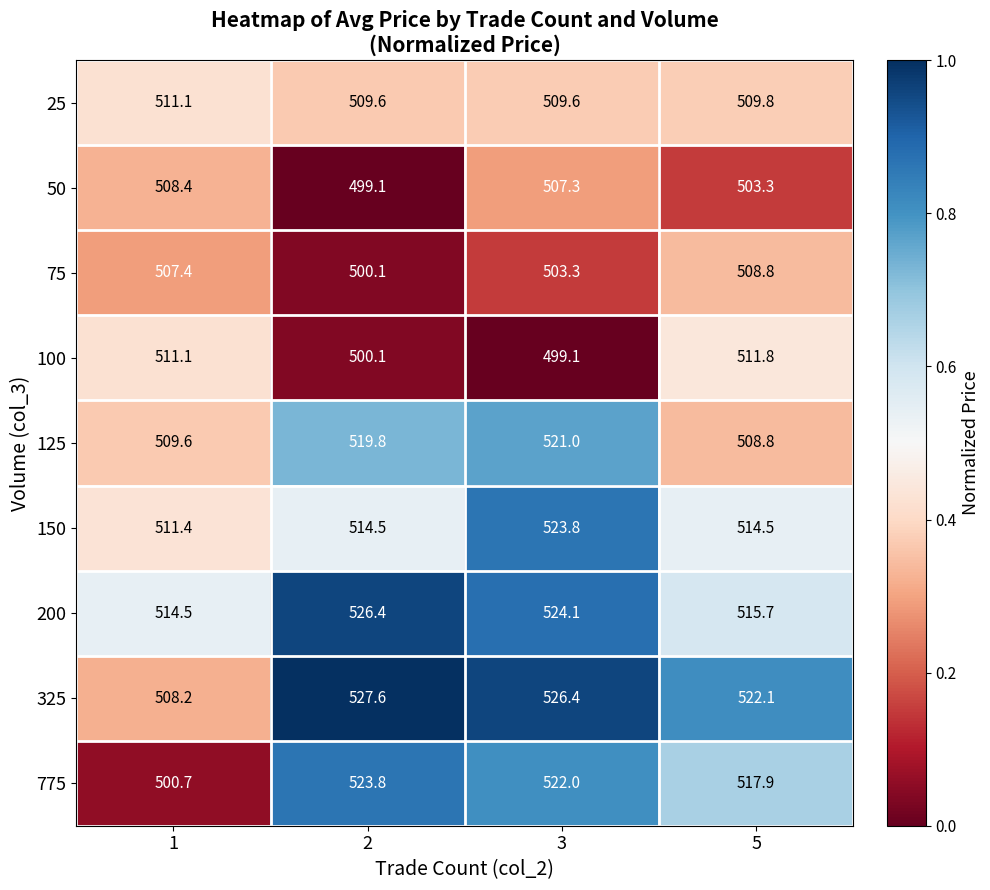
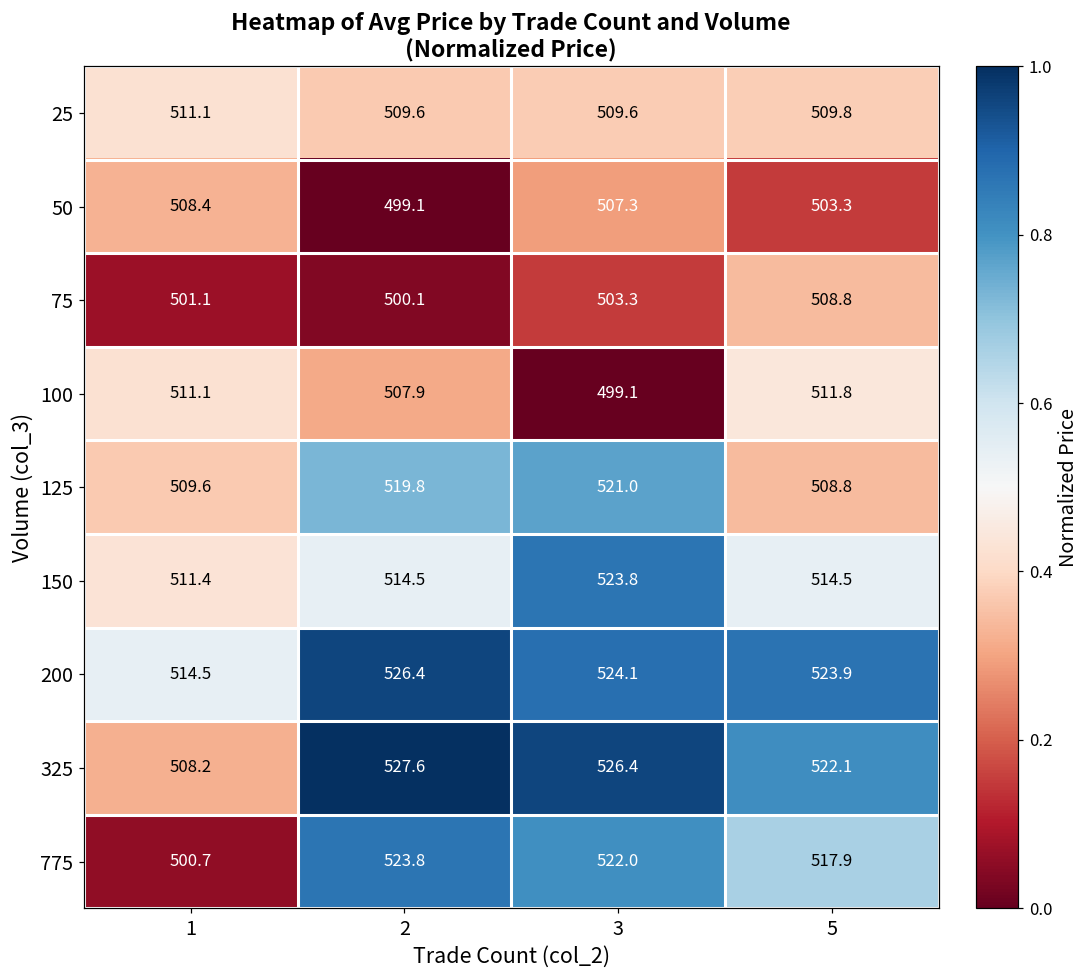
  {
    "25": {
      "1": 511.1,
      "2": 509.6,
      "3": 509.6,
      "5": 509.8
    },
    "50": {
      "1": 508.4,
      "2": 499.1,
      "3": 507.3,
      "5": 503.3
    },
    "75": {
-     "1": 507.4,
+     "1": 501.1,
      "2": 500.1,
      "3": 503.3,
      "5": 508.8
    },
    "100": {
      "1": 511.1,
-     "2": 500.1,
+     "2": 507.9,
      "3": 499.1,
      "5": 511.8
    },
    "125": {
      "1": 509.6,
      "2": 519.8,
      "3": 521.0,
      "5": 508.8
    },
    "150": {
      "1": 511.4,
      "2": 514.5,
      "3": 523.8,
      "5": 514.5
    },
    "200": {
      "1": 514.5,
      "2": 526.4,
      "3": 524.1,
-     "5": 515.7
+     "5": 523.9
    },
    "325": {
      "1": 508.2,
      "2": 527.6,
      "3": 526.4,
      "5": 522.1
    },
    "775": {
      "1": 500.7,
      "2": 523.8,
      "3": 522.0,
      "5": 517.9
    }
  }
